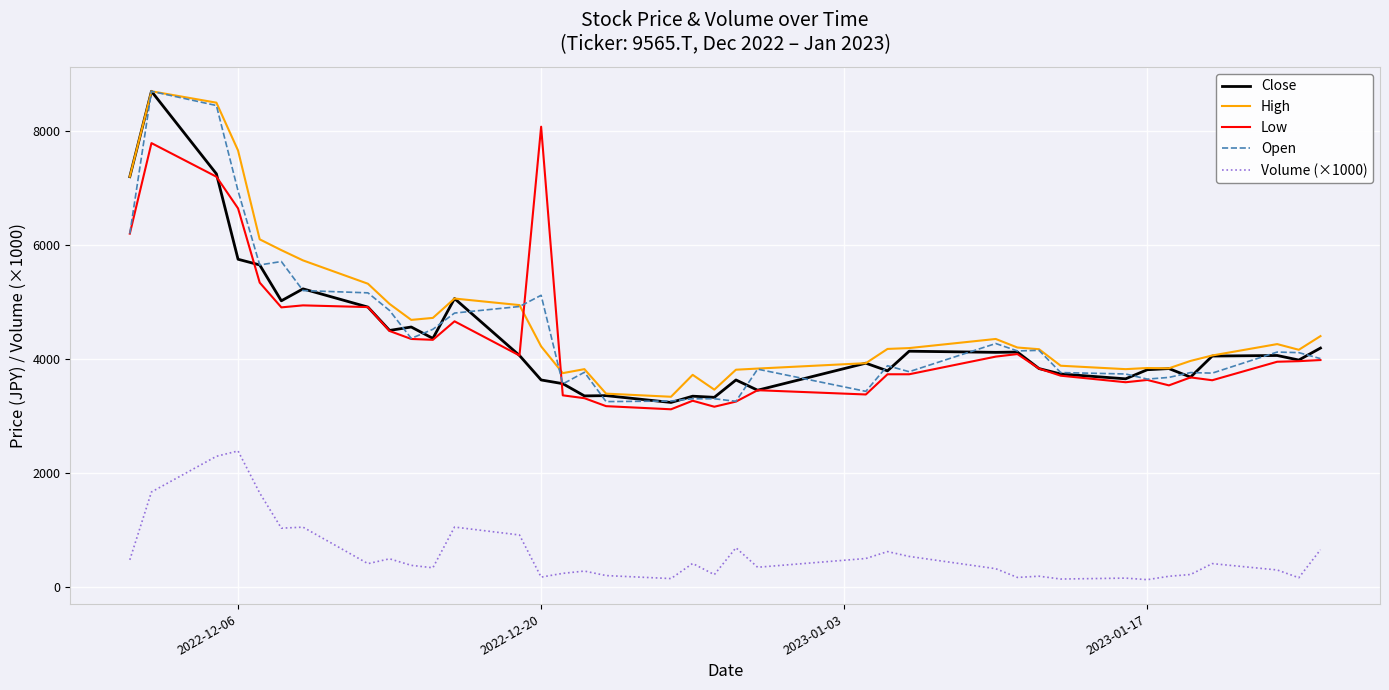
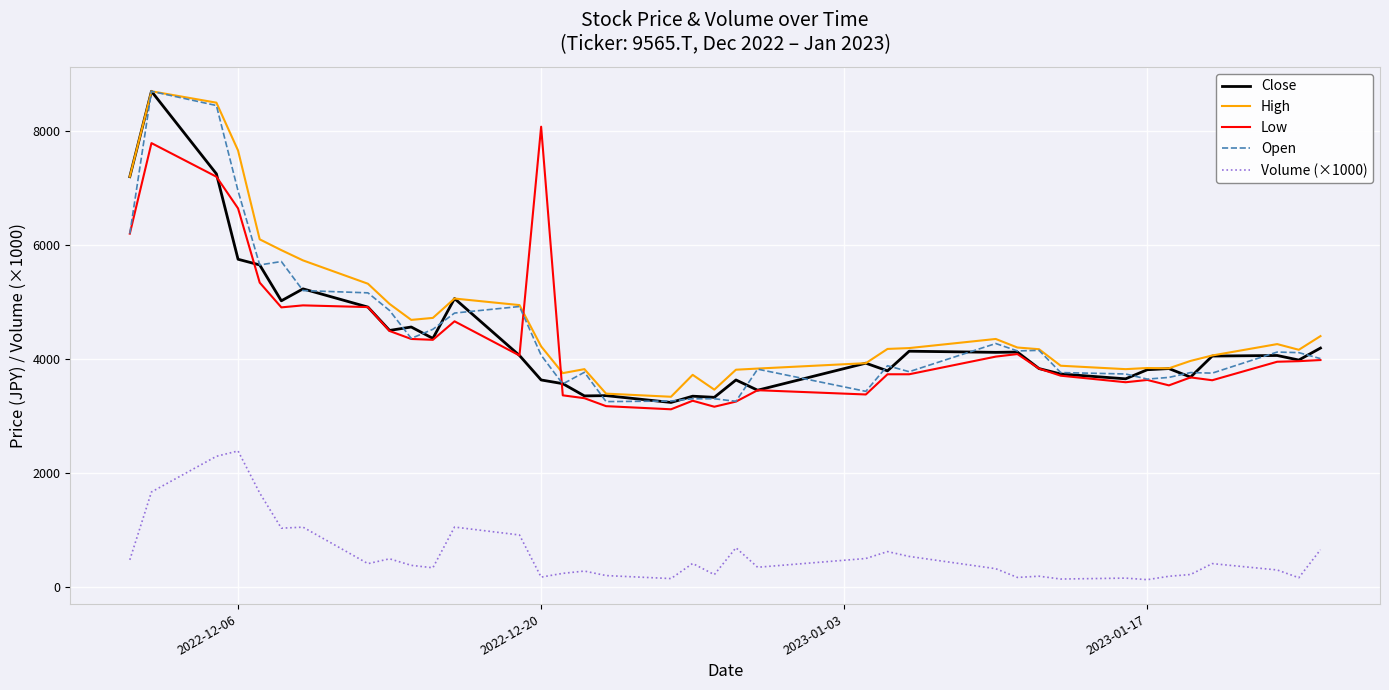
  {
    "Close": {
      "2022-12-06": 5800,
      "2022-12-20": 3600
    },
    "High": {
      "2022-12-06": 7700,
      "2022-12-20": 4200
    },
    "Low": {
      "2022-12-06": 6600,
      "2022-12-20": 8100
    },
    "Open": {
      "2022-12-06": 7000,
-     "2022-12-20": 5100
+     "2022-12-20": 4100
    },
    "Volume (×1000)": {
      "2022-12-06": 2400,
      "2022-12-20": 200,
      "2023-01-17": 100
    }
  }
